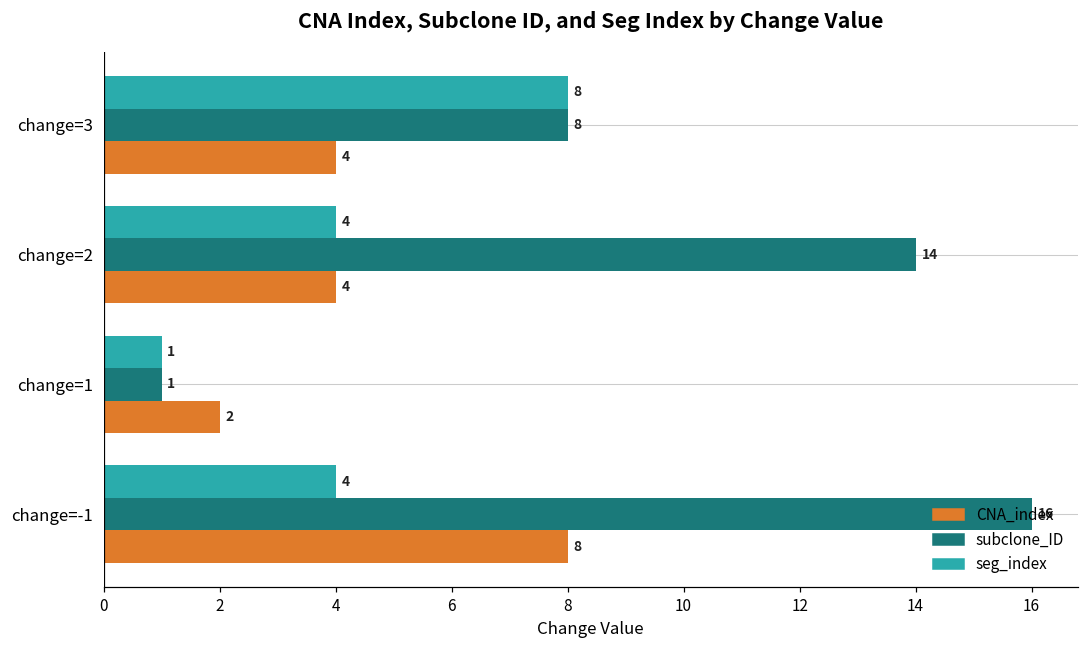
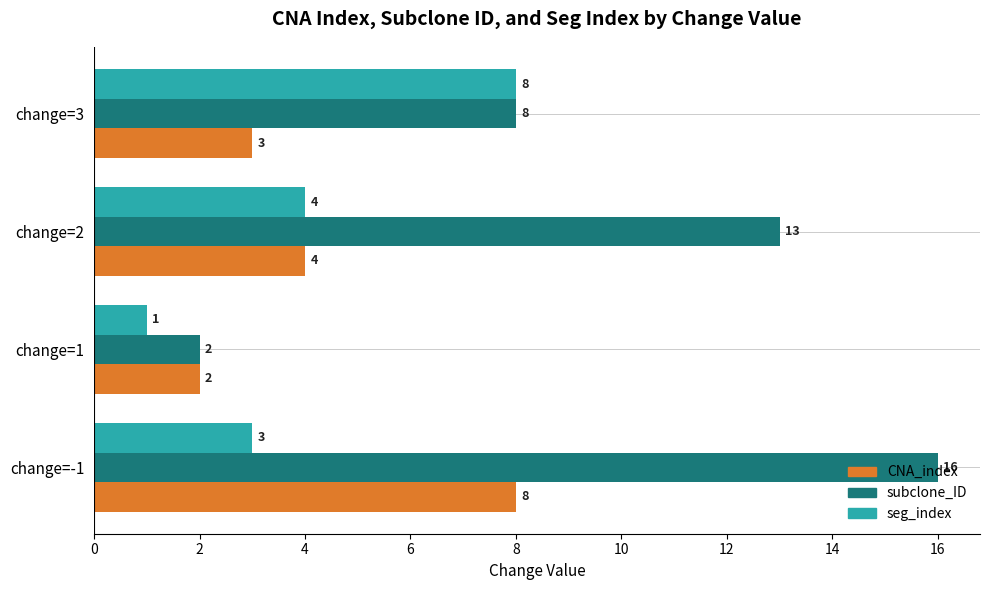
  {
    "CNA_index": {
-     "change=3": 4,
+     "change=3": 3,
      "change=2": 4,
      "change=1": 2,
      "change=-1": 8
    },
    "subclone_ID": {
      "change=3": 8,
-     "change=2": 14,
-     "change=1": 1,
+     "change=2": 13,
+     "change=1": 2,
      "change=-1": 16
    },
    "seg_index": {
      "change=3": 8,
      "change=2": 4,
      "change=1": 1,
-     "change=-1": 4
+     "change=-1": 3
    }
  }
